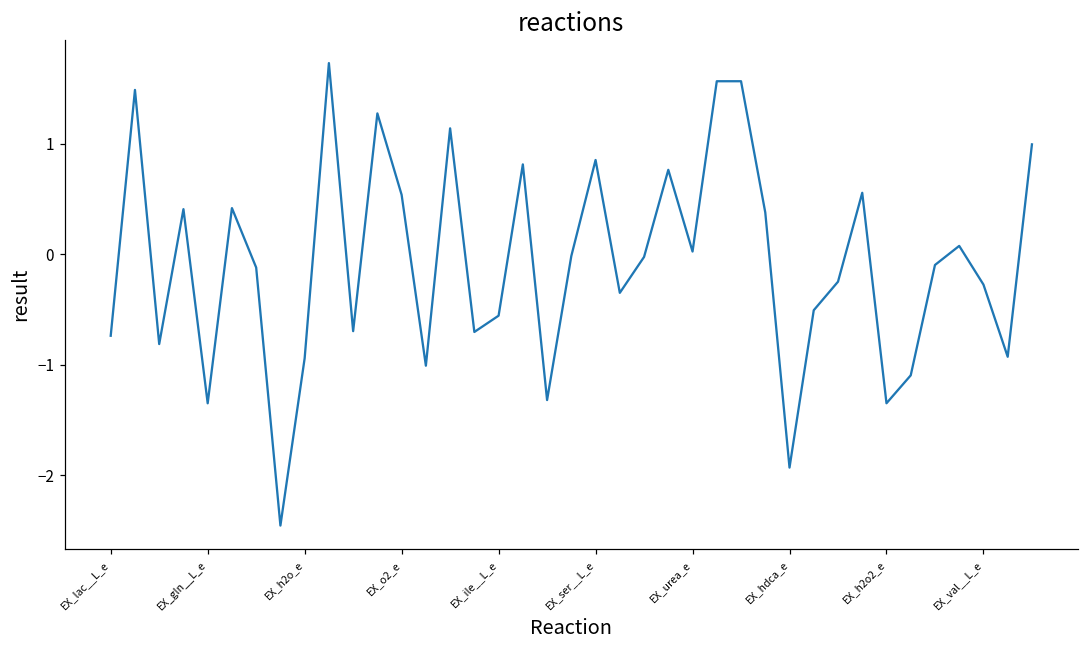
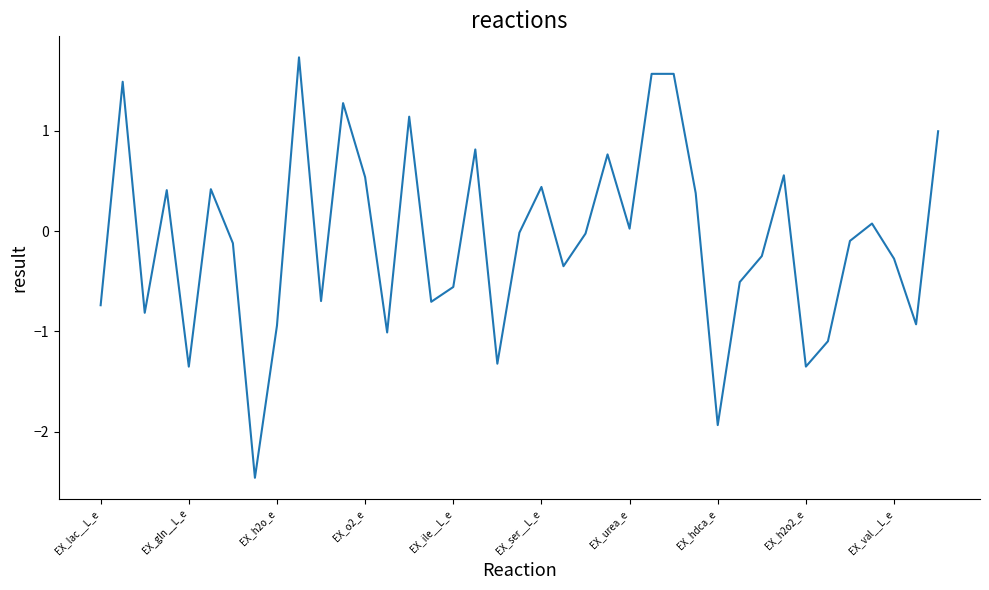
  {
    "EX_lac__L_e": -0.74,
    "EX_gln__L_e": -1.35,
    "EX_h2o_e": -0.94,
    "EX_o2_e": 0.54,
    "EX_ile__L_e": -0.56,
-   "EX_ser__L_e": 0.85,
+   "EX_ser__L_e": 0.44,
    "EX_urea_e": 0.02,
    "EX_hdca_e": -1.93,
    "EX_h2o2_e": -1.35,
    "EX_val__L_e": -0.27
  }
